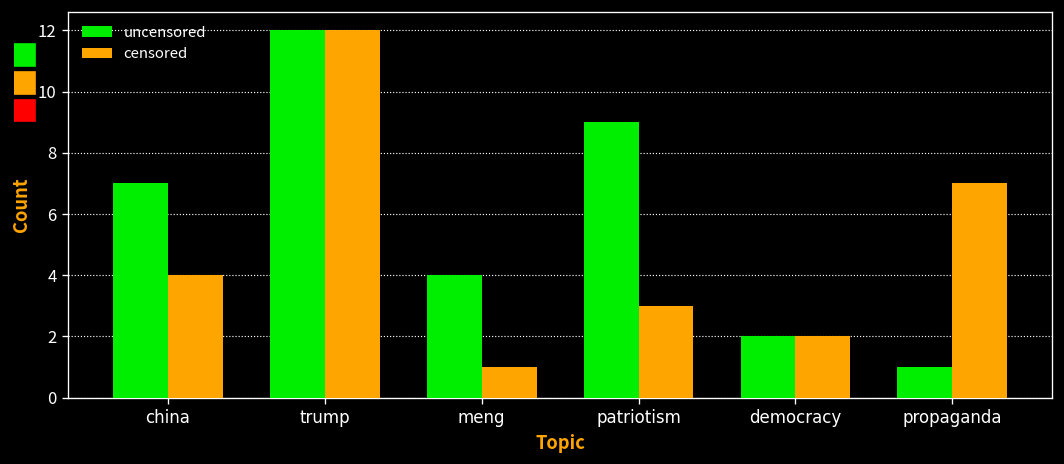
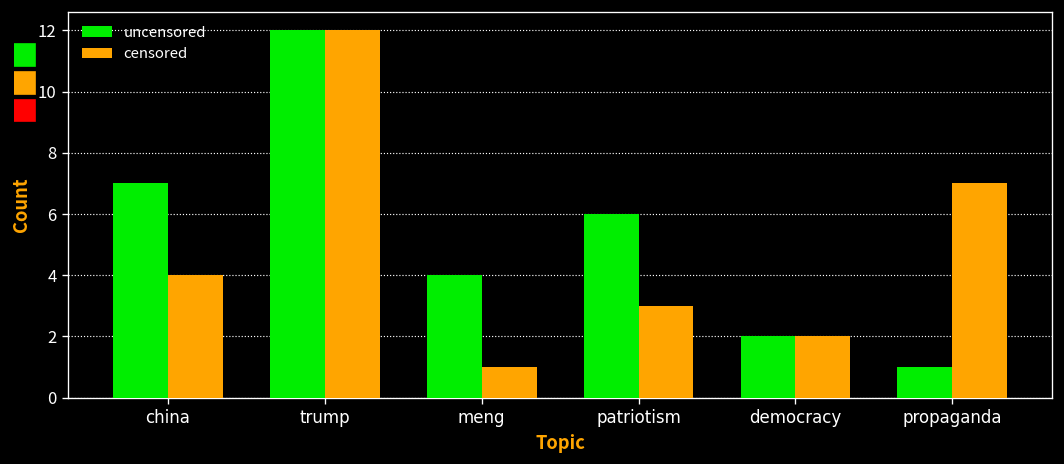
  {
    "uncensored": {
      "china": 7,
      "trump": 12,
      "meng": 4,
-     "patriotism": 9,
+     "patriotism": 6,
      "democracy": 2,
      "propaganda": 1
    },
    "censored": {
      "china": 4,
      "trump": 12,
      "meng": 1,
      "patriotism": 3,
      "democracy": 2,
      "propaganda": 7
    }
  }
